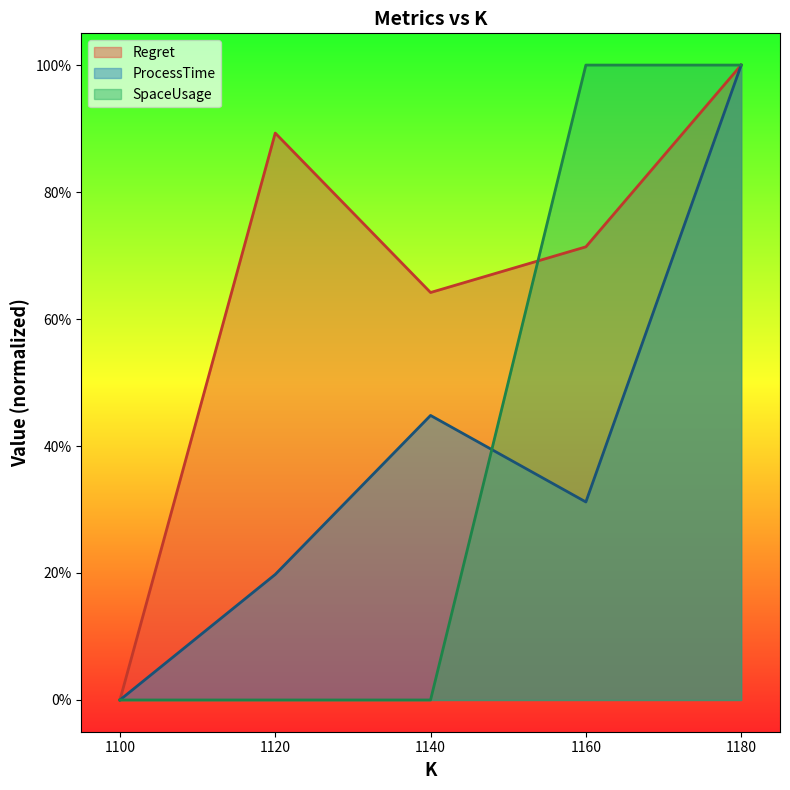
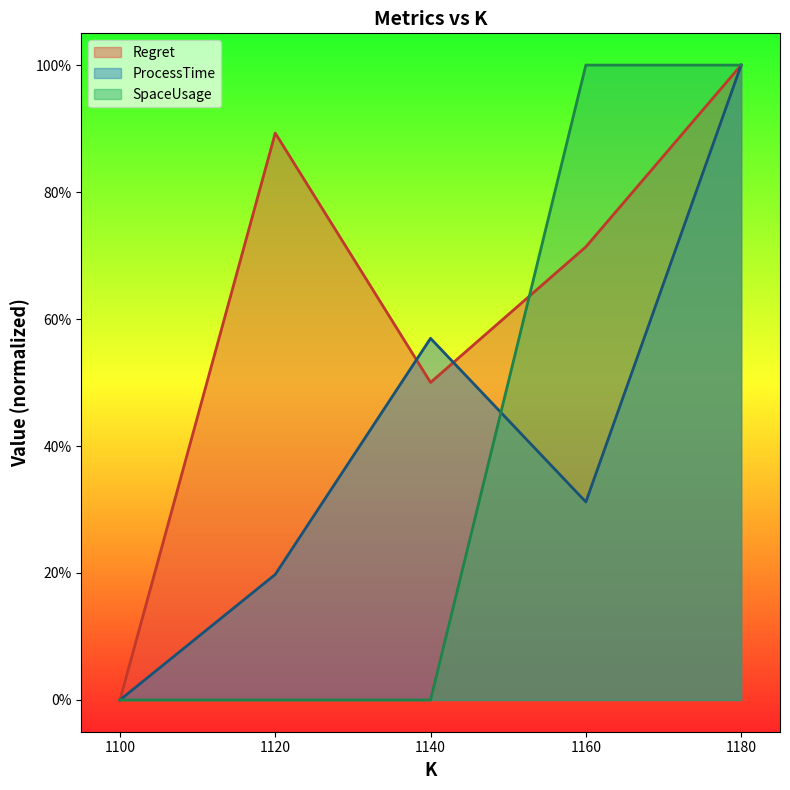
  {
    "Regret": {
      "1120": "89%",
-     "1140": "64%",
+     "1140": "50%",
      "1160": "71%"
    },
    "ProcessTime": {
      "1120": "20%",
-     "1140": "45%",
+     "1140": "57%",
      "1160": "31%"
    },
    "SpaceUsage": {
      "1120": "0%",
      "1140": "0%",
      "1160": "100%"
    }
  }
